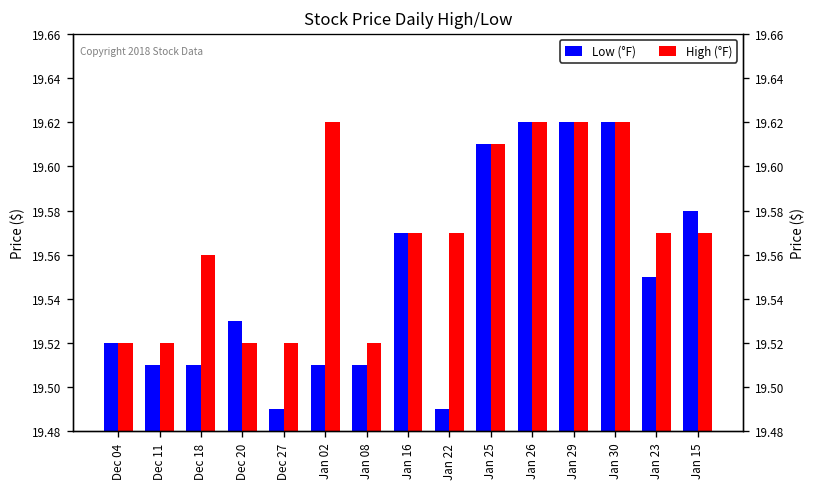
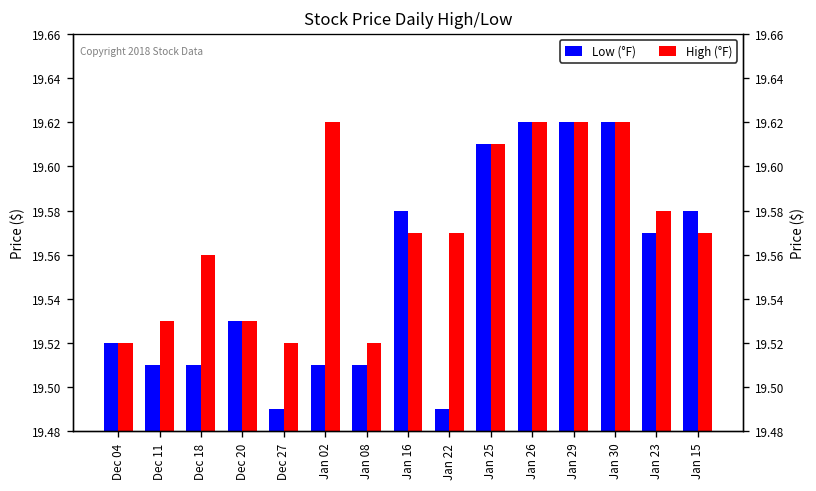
  {
    "Low (°F)": {
      "Dec 04": 19.52,
      "Dec 11": 19.51,
      "Dec 18": 19.51,
      "Dec 20": 19.53,
      "Dec 27": 19.49,
      "Jan 02": 19.51,
      "Jan 08": 19.51,
-     "Jan 16": 19.57,
+     "Jan 16": 19.58,
      "Jan 22": 19.49,
      "Jan 25": 19.61,
      "Jan 26": 19.62,
      "Jan 29": 19.62,
      "Jan 30": 19.62,
-     "Jan 23": 19.55,
+     "Jan 23": 19.57,
      "Jan 15": 19.58
    },
    "High (°F)": {
      "Dec 04": 19.52,
-     "Dec 11": 19.52,
+     "Dec 11": 19.53,
      "Dec 18": 19.56,
-     "Dec 20": 19.52,
+     "Dec 20": 19.53,
      "Dec 27": 19.52,
      "Jan 02": 19.62,
      "Jan 08": 19.52,
      "Jan 16": 19.57,
      "Jan 22": 19.57,
      "Jan 25": 19.61,
      "Jan 26": 19.62,
      "Jan 29": 19.62,
      "Jan 30": 19.62,
-     "Jan 23": 19.57,
+     "Jan 23": 19.58,
      "Jan 15": 19.57
    }
  }
